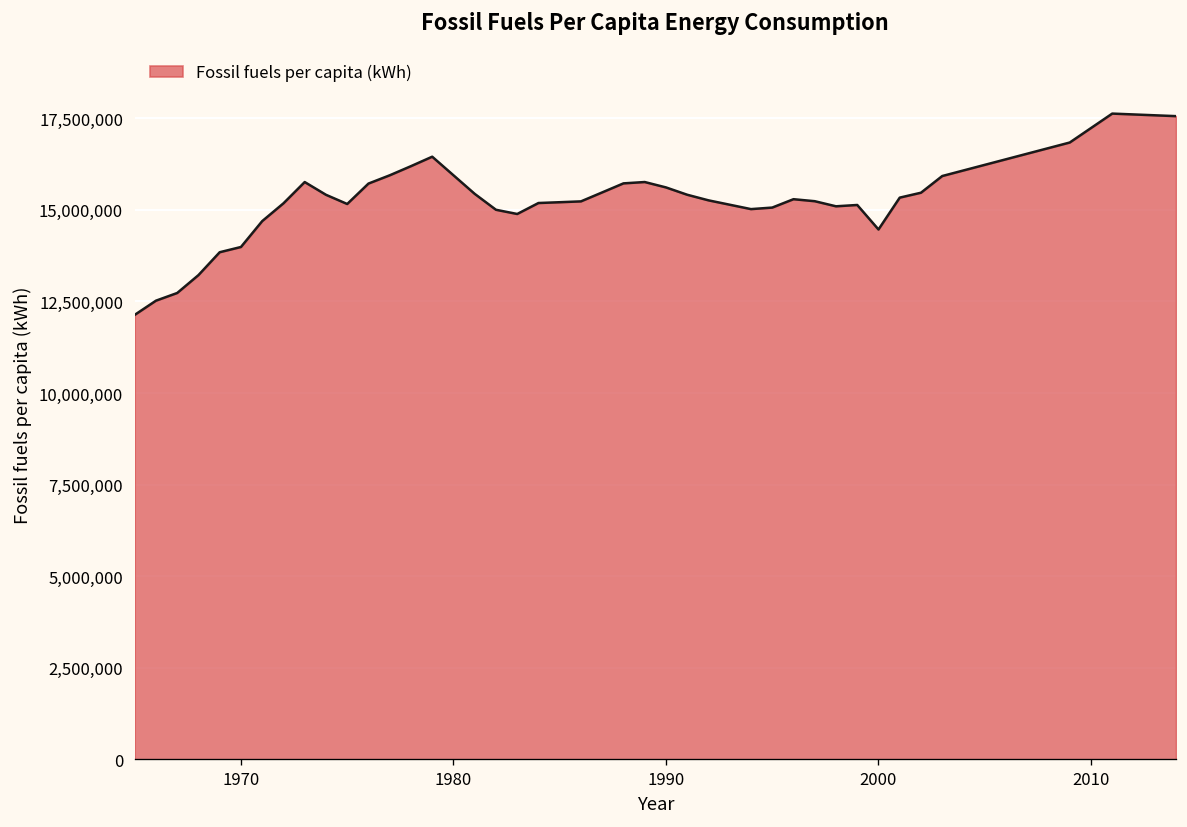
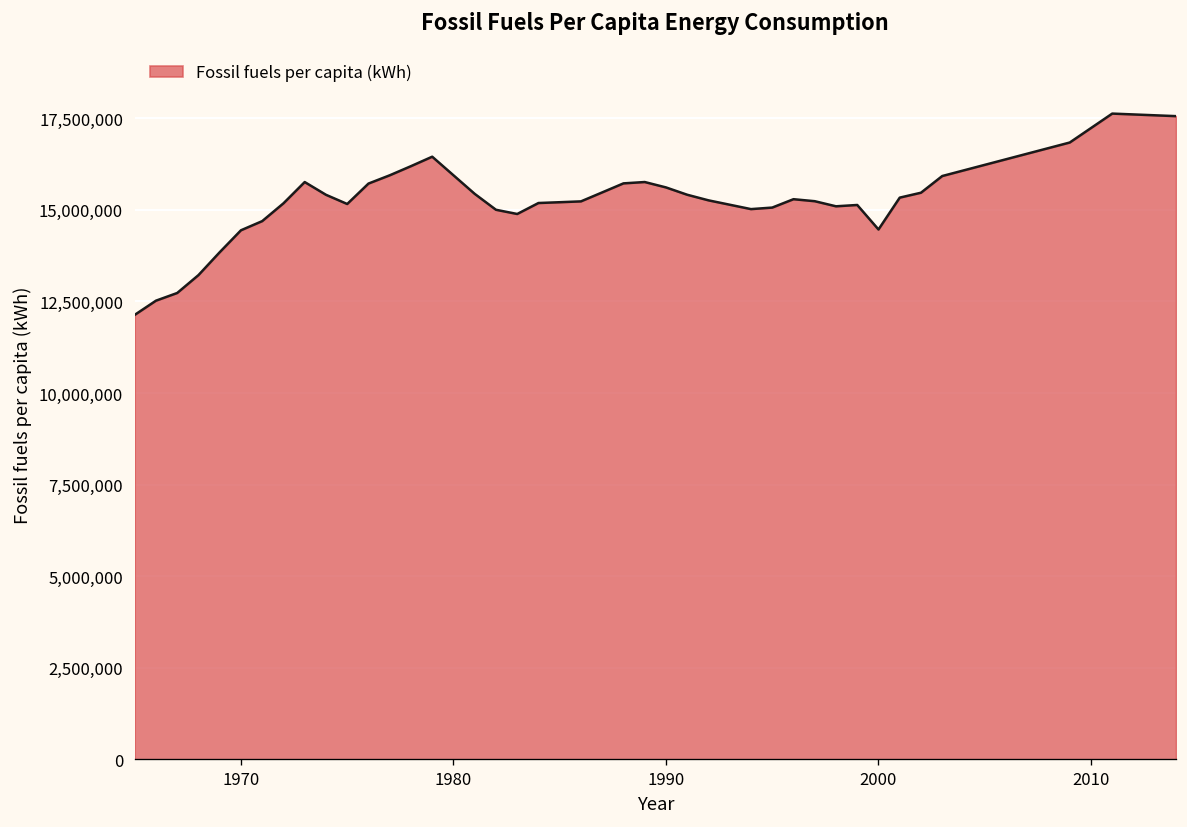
  {
-   "1970": "14,000,000",
+   "1970": "14,400,000",
    "1990": "15,600,000",
    "2000": "14,500,000"
  }
